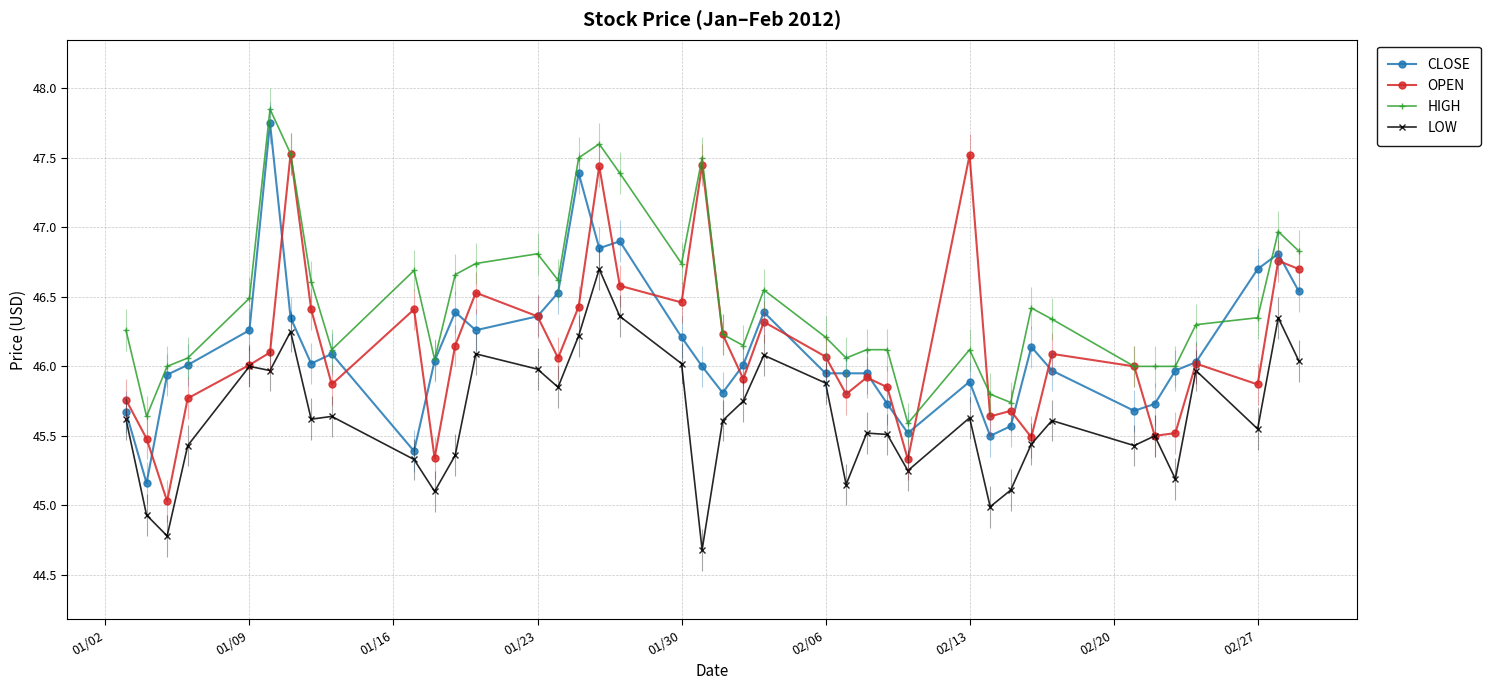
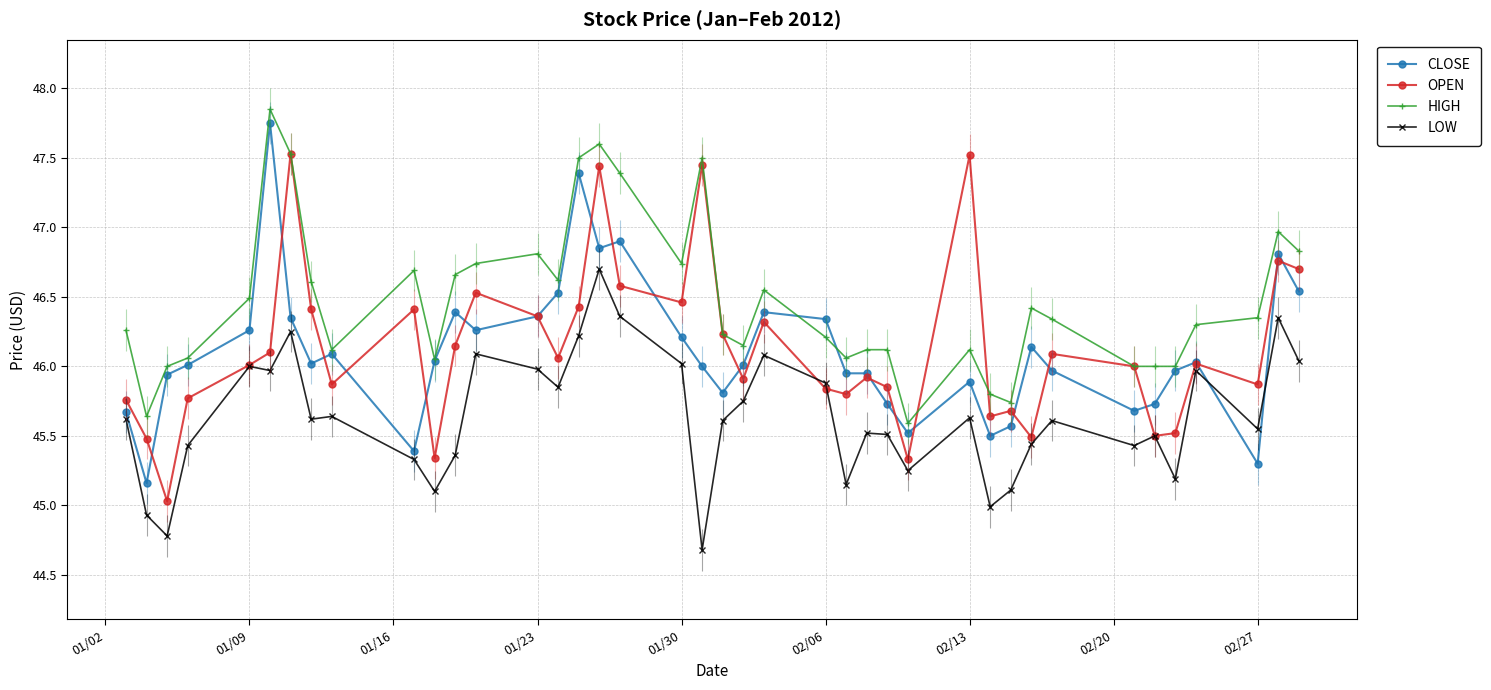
  {
    "CLOSE": {
      "01/09": 46.26,
      "01/30": 46.21,
-     "02/06": 45.95,
+     "02/06": 46.34,
      "02/13": 45.89,
-     "02/27": 46.7
+     "02/27": 45.3
    },
    "OPEN": {
      "01/30": 46.46,
-     "02/06": 46.07,
+     "02/06": 45.84,
      "02/13": 47.52,
      "02/27": 45.87
    },
    "HIGH": {
      "01/09": 46.49,
      "01/23": 46.81,
      "01/30": 46.74,
      "02/06": 46.21,
      "02/13": 46.12,
      "02/27": 46.35
    },
    "LOW": {
      "01/23": 45.98,
      "01/30": 46.02,
      "02/06": 45.88,
      "02/13": 45.63,
      "02/27": 45.55
    }
  }
